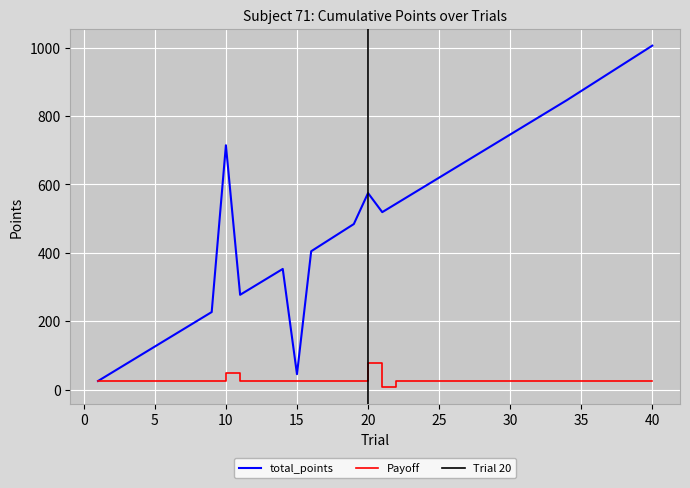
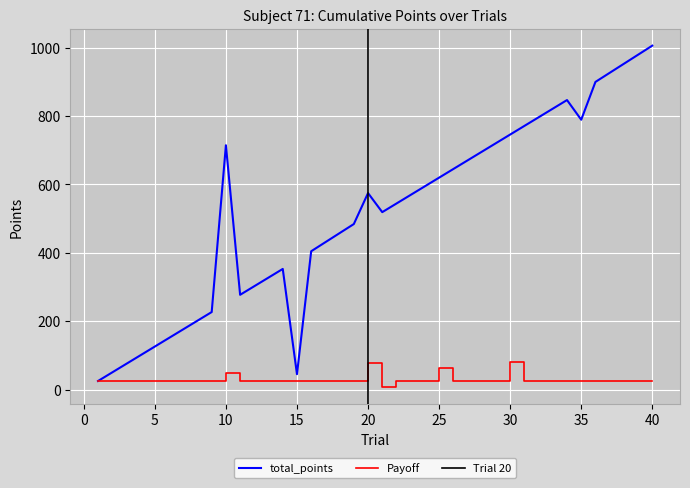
  {
    "total_points": {
      "5": 130,
      "10": 710,
      "15": 50,
      "20": 570,
      "25": 620,
      "30": 750,
-     "35": 870,
+     "35": 790,
      "40": 1010
    },
    "Payoff": {
      "5": 30,
      "10": 50,
      "15": 30,
      "20": 80,
-     "25": 30,
-     "30": 30,
+     "25": 60,
+     "30": 80,
      "35": 30,
      "40": 30
    }
  }
